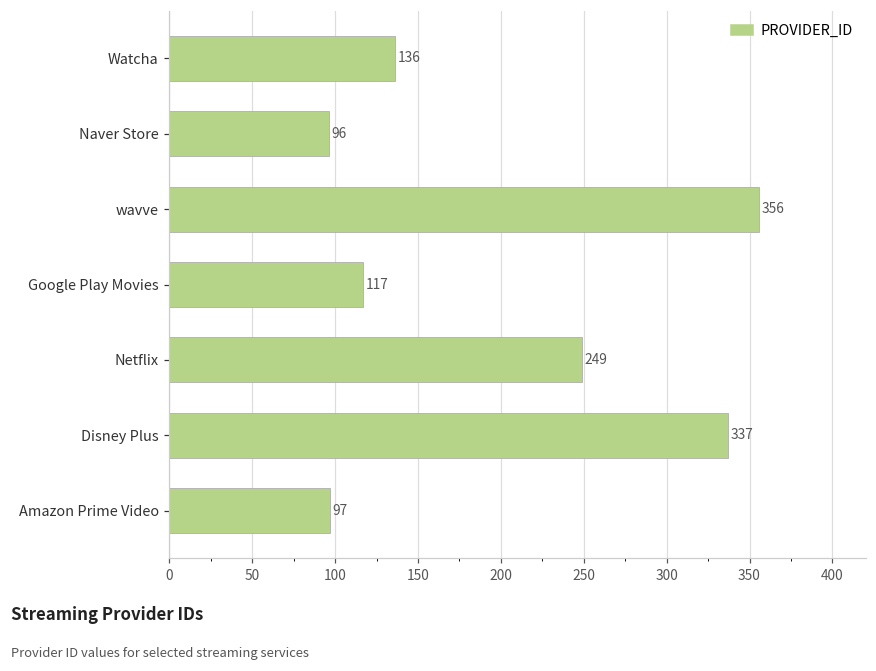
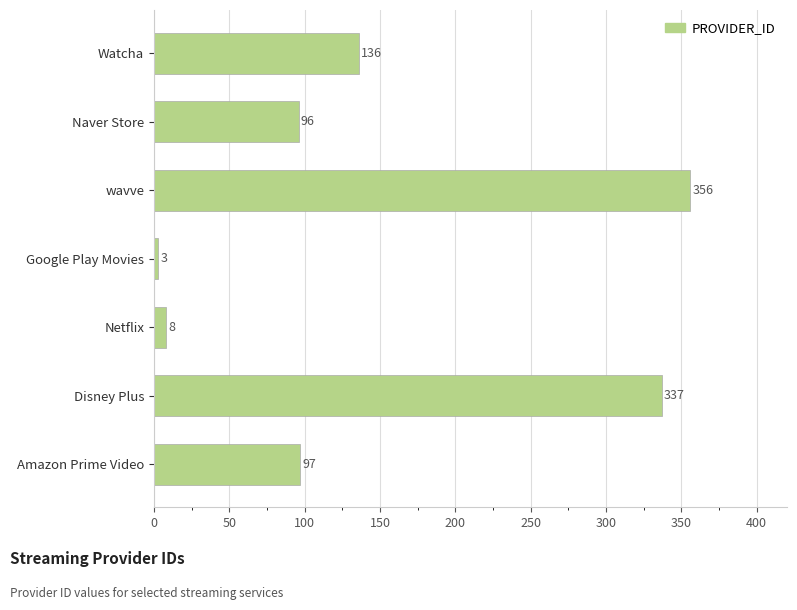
  {
    "Watcha": 136,
    "Naver Store": 96,
    "wavve": 356,
-   "Google Play Movies": 117,
-   "Netflix": 249,
+   "Google Play Movies": 3,
+   "Netflix": 8,
    "Disney Plus": 337,
    "Amazon Prime Video": 97
  }
